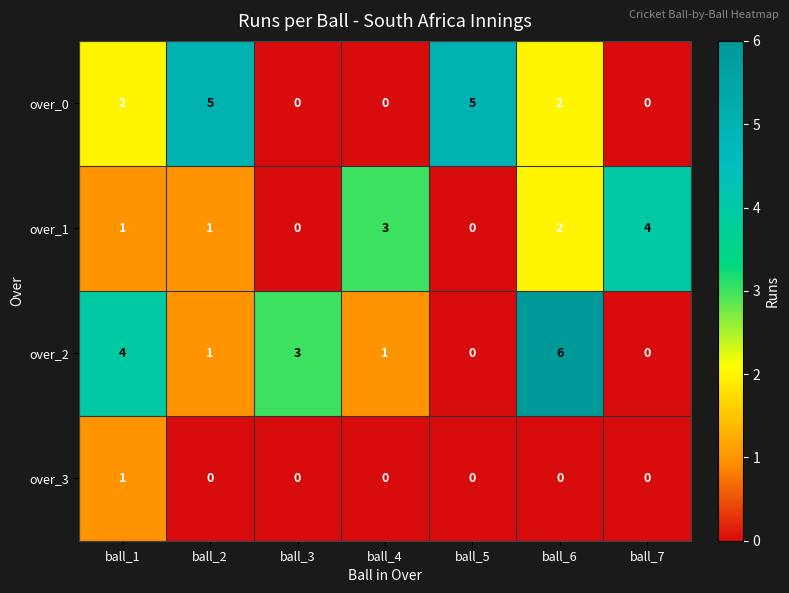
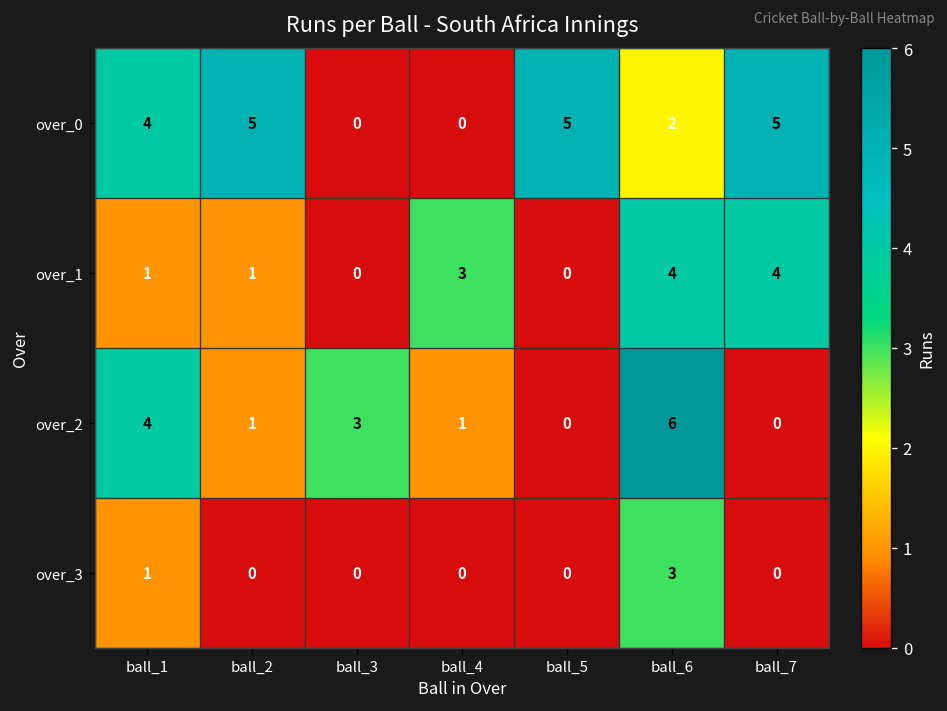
  {
    "over_0": {
-     "ball_1": 2,
+     "ball_1": 4,
      "ball_2": 5,
      "ball_3": 0,
      "ball_4": 0,
      "ball_5": 5,
      "ball_6": 2,
-     "ball_7": 0
+     "ball_7": 5
    },
    "over_1": {
      "ball_1": 1,
      "ball_2": 1,
      "ball_3": 0,
      "ball_4": 3,
      "ball_5": 0,
-     "ball_6": 2,
+     "ball_6": 4,
      "ball_7": 4
    },
    "over_2": {
      "ball_1": 4,
      "ball_2": 1,
      "ball_3": 3,
      "ball_4": 1,
      "ball_5": 0,
      "ball_6": 6,
      "ball_7": 0
    },
    "over_3": {
      "ball_1": 1,
      "ball_2": 0,
      "ball_3": 0,
      "ball_4": 0,
      "ball_5": 0,
-     "ball_6": 0,
+     "ball_6": 3,
      "ball_7": 0
    }
  }
